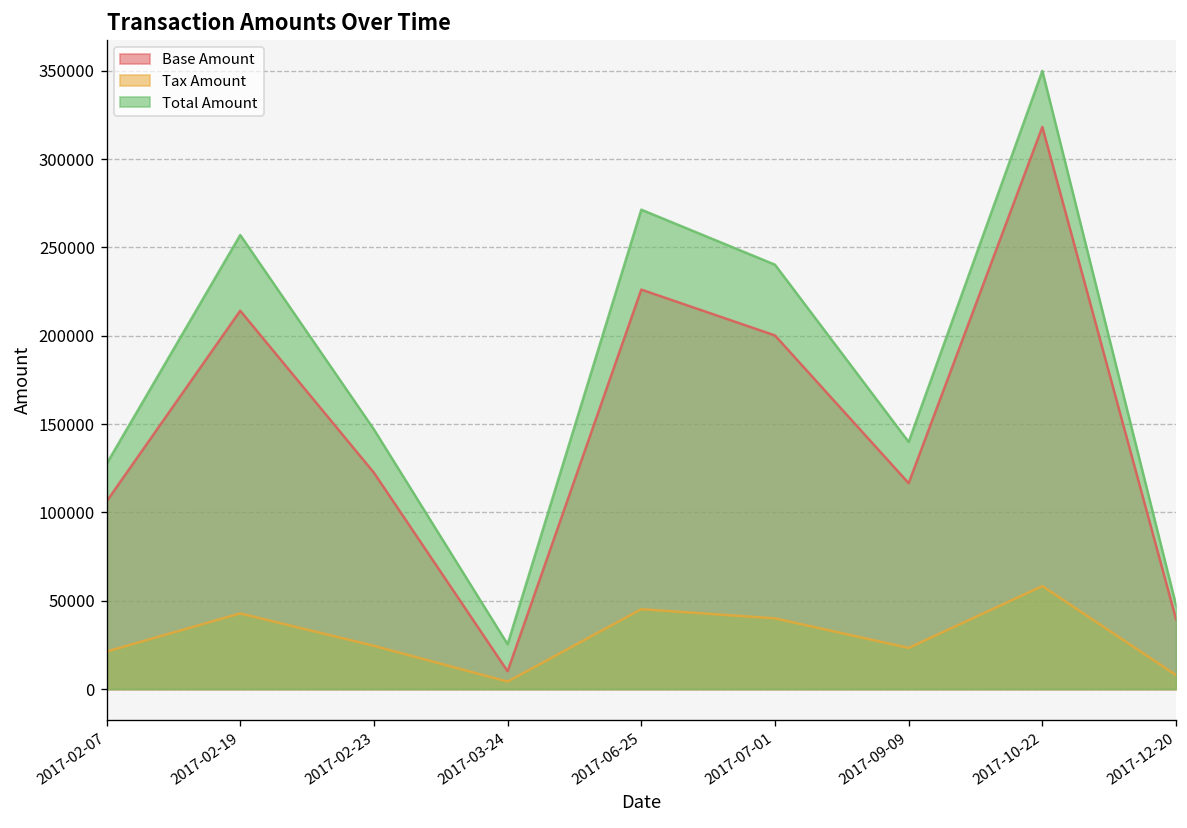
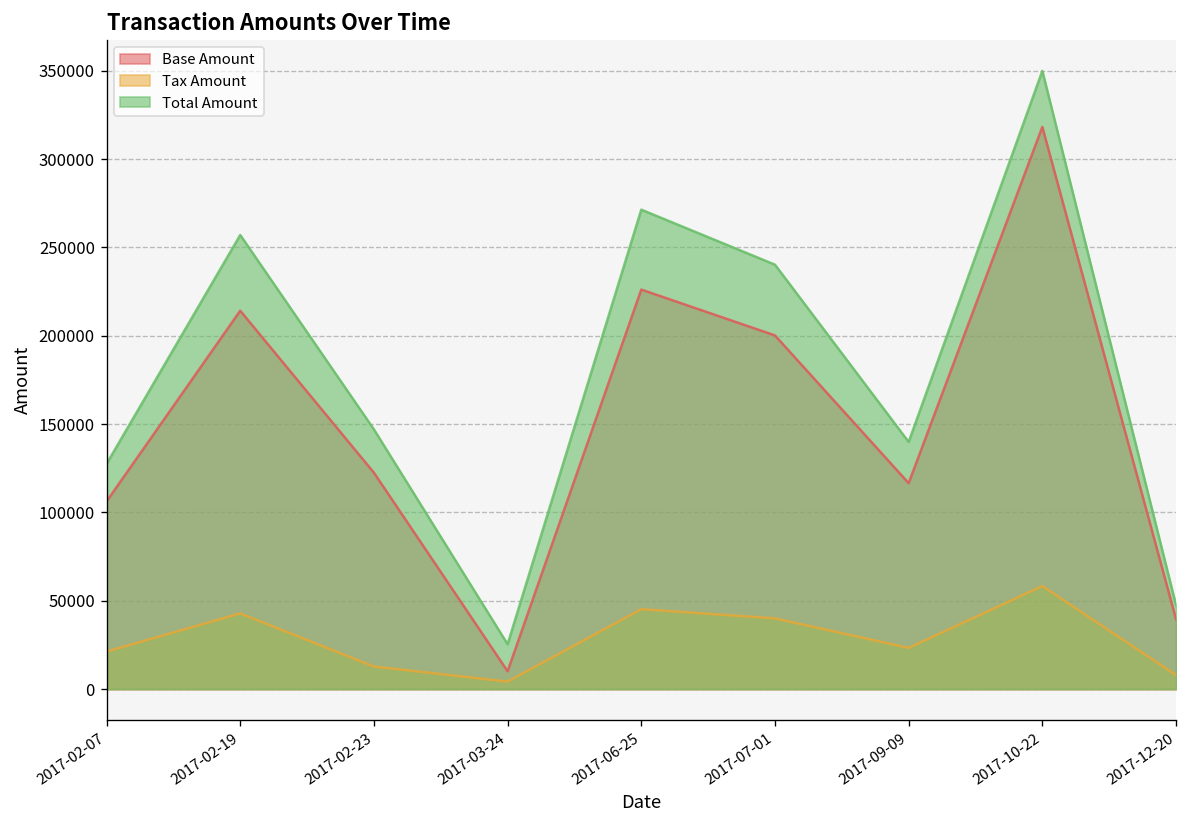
  {
    "Base Amount": {
      "2017-02-07": 106000,
      "2017-02-19": 214000,
      "2017-02-23": 122000,
      "2017-03-24": 10000,
      "2017-06-25": 226000,
      "2017-07-01": 200000,
      "2017-09-09": 117000,
      "2017-10-22": 318000,
      "2017-12-20": 40000
    },
    "Tax Amount": {
      "2017-02-07": 21000,
      "2017-02-19": 43000,
-     "2017-02-23": 24000,
+     "2017-02-23": 13000,
      "2017-03-24": 4000,
      "2017-06-25": 45000,
      "2017-07-01": 40000,
      "2017-09-09": 23000,
      "2017-10-22": 58000,
      "2017-12-20": 8000
    },
    "Total Amount": {
      "2017-02-07": 127000,
      "2017-02-19": 257000,
      "2017-02-23": 147000,
      "2017-03-24": 25000,
      "2017-06-25": 271000,
      "2017-07-01": 240000,
      "2017-09-09": 140000,
      "2017-10-22": 350000,
      "2017-12-20": 48000
    }
  }
